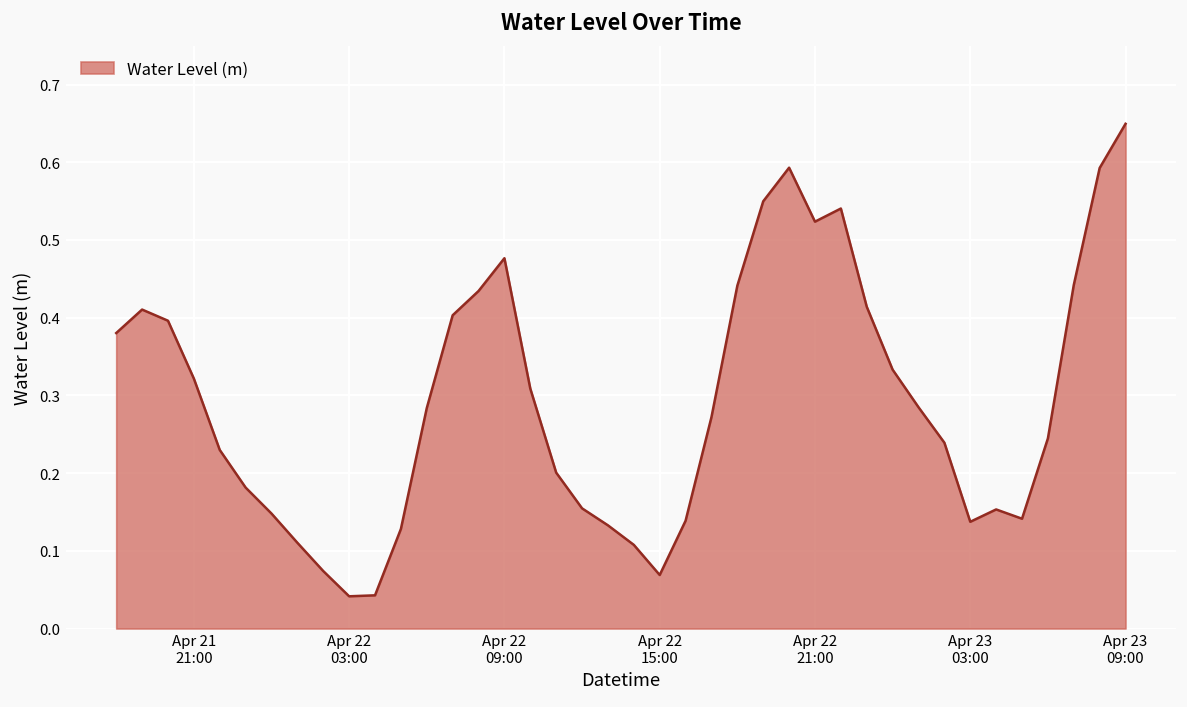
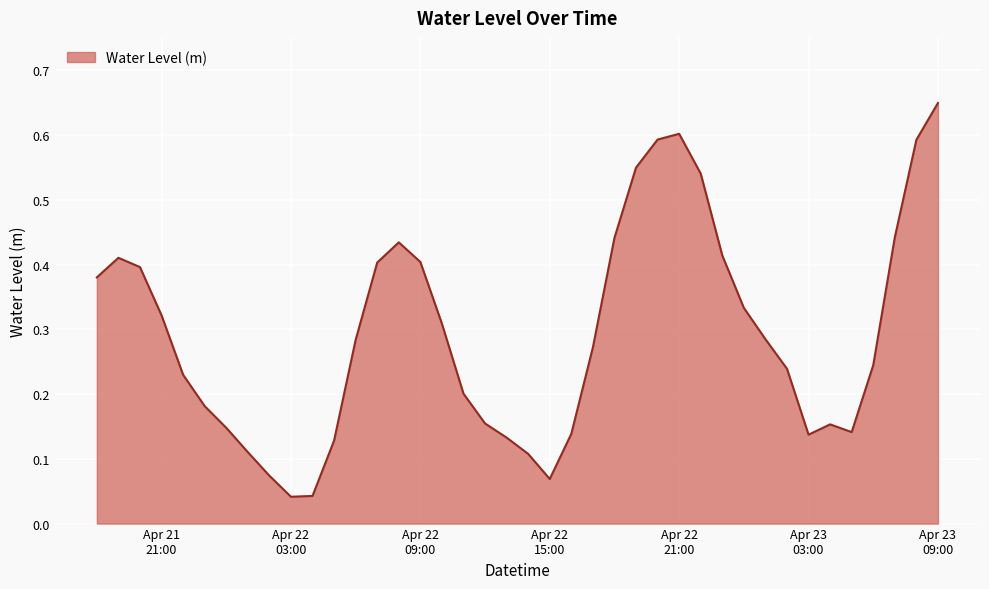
  {
    "Apr 21 21:00": 0.32,
    "Apr 22 03:00": 0.04,
-   "Apr 22 09:00": 0.48,
+   "Apr 22 09:00": 0.40,
    "Apr 22 15:00": 0.07,
-   "Apr 22 21:00": 0.52,
+   "Apr 22 21:00": 0.60,
    "Apr 23 03:00": 0.14,
    "Apr 23 09:00": 0.65
  }
